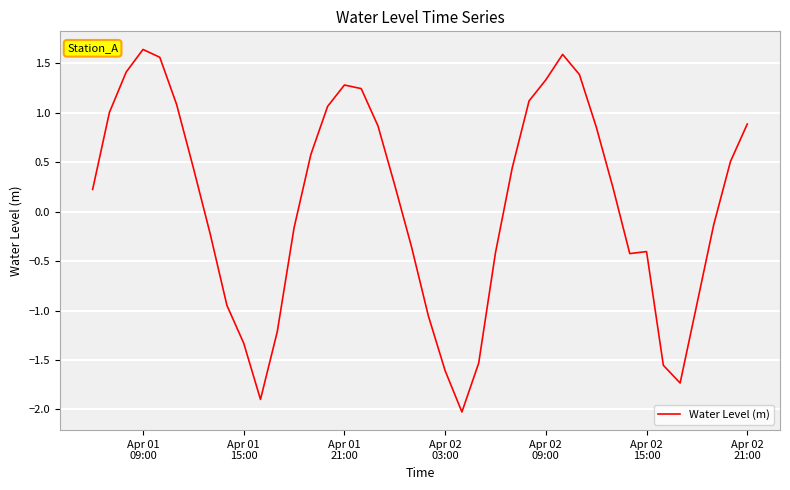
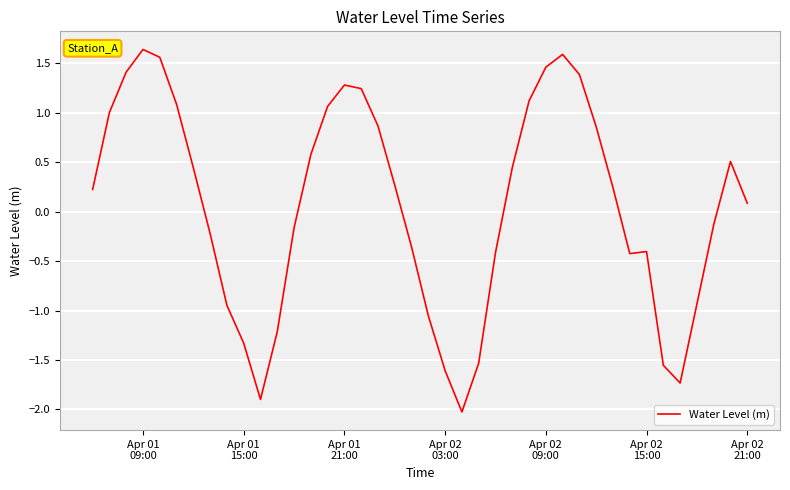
  {
    "Apr 01 09:00": 1.6,
    "Apr 01 15:00": -1.3,
    "Apr 01 21:00": 1.3,
    "Apr 02 03:00": -1.6,
-   "Apr 02 09:00": 1.3,
+   "Apr 02 09:00": 1.5,
    "Apr 02 15:00": -0.4,
-   "Apr 02 21:00": 0.9
+   "Apr 02 21:00": 0.1
  }
